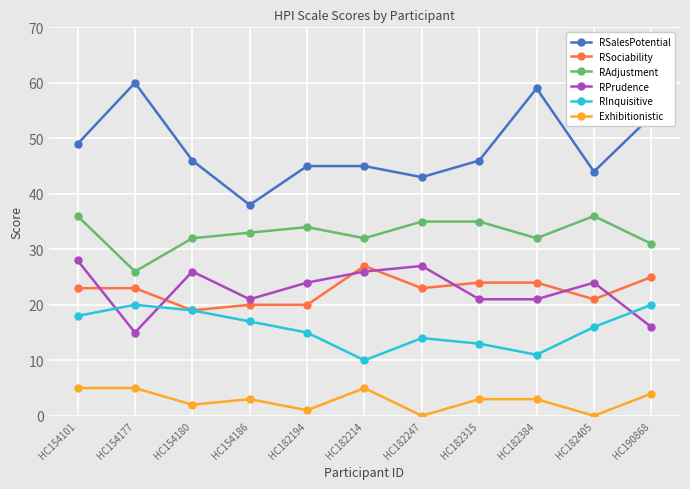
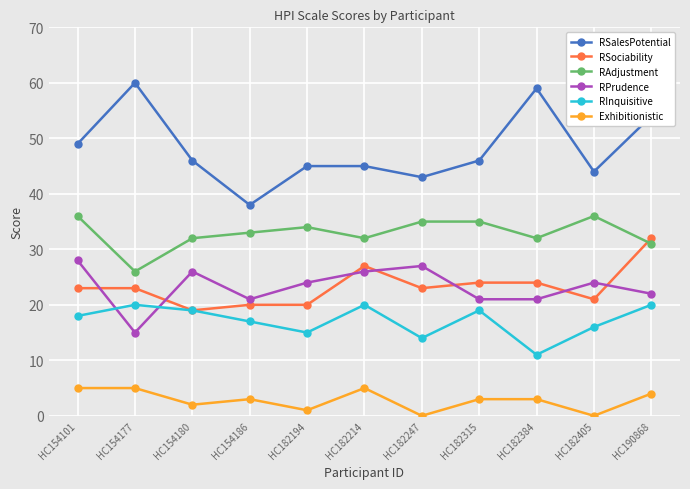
  {
    "RSalesPotential": {
      "HC154101": 49,
      "HC154177": 60,
      "HC154180": 46,
      "HC154186": 38,
      "HC182194": 45,
      "HC182214": 45,
      "HC182247": 43,
      "HC182315": 46,
      "HC182384": 59,
      "HC182405": 44
    },
    "RSociability": {
      "HC154101": 23,
      "HC154177": 23,
      "HC154186": 20,
      "HC182194": 20,
      "HC182214": 27,
      "HC182247": 23,
      "HC182315": 24,
      "HC182384": 24,
      "HC182405": 21,
-     "HC190868": 25
+     "HC190868": 32
    },
    "RAdjustment": {
      "HC154101": 36,
      "HC154177": 26,
      "HC154180": 32,
      "HC154186": 33,
      "HC182194": 34,
      "HC182214": 32,
      "HC182247": 35,
      "HC182315": 35,
      "HC182384": 32,
      "HC182405": 36,
      "HC190868": 31
    },
    "RPrudence": {
      "HC154101": 28,
      "HC154177": 15,
      "HC154180": 26,
      "HC154186": 21,
      "HC182194": 24,
      "HC182214": 26,
      "HC182247": 27,
      "HC182315": 21,
      "HC182384": 21,
      "HC182405": 24,
-     "HC190868": 16
+     "HC190868": 22
    },
    "RInquisitive": {
      "HC154101": 18,
      "HC154177": 20,
      "HC154186": 17,
      "HC182194": 15,
-     "HC182214": 10,
+     "HC182214": 20,
      "HC182247": 14,
-     "HC182315": 13,
+     "HC182315": 19,
      "HC182384": 11,
      "HC182405": 16,
      "HC190868": 20
    },
    "Exhibitionistic": {
      "HC154101": 5,
      "HC154177": 5,
      "HC154180": 2,
      "HC154186": 3,
      "HC182194": 1,
      "HC182214": 5,
      "HC182247": 0,
      "HC182315": 3,
      "HC182384": 3,
      "HC182405": 0,
      "HC190868": 4
    }
  }
